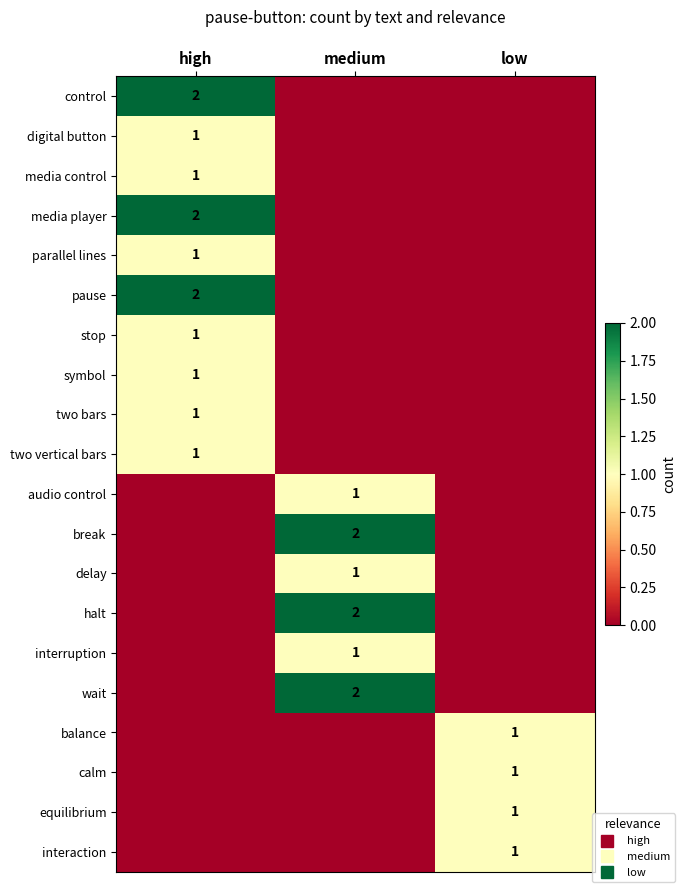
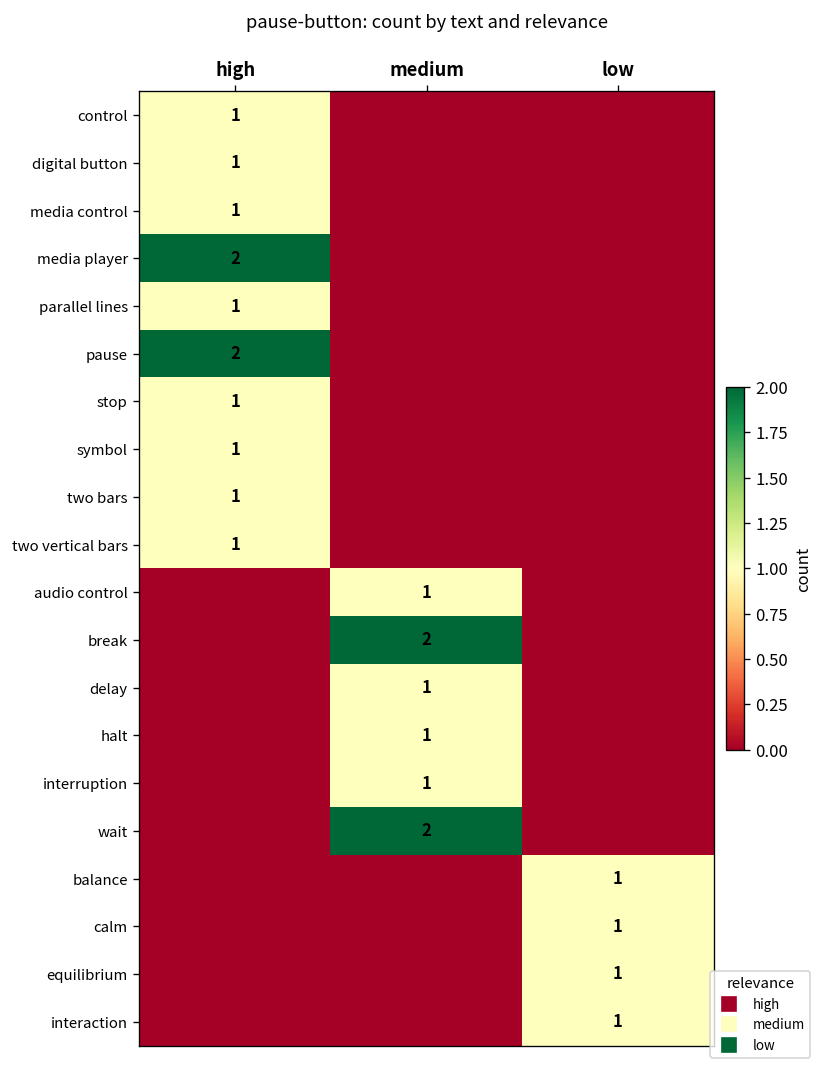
  {
    "control": {
-     "high": 2
+     "high": 1
    },
    "digital button": {
      "high": 1
    },
    "media control": {
      "high": 1
    },
    "media player": {
      "high": 2
    },
    "parallel lines": {
      "high": 1
    },
    "pause": {
      "high": 2
    },
    "stop": {
      "high": 1
    },
    "symbol": {
      "high": 1
    },
    "two bars": {
      "high": 1
    },
    "two vertical bars": {
      "high": 1
    },
    "audio control": {
      "medium": 1
    },
    "break": {
      "medium": 2
    },
    "delay": {
      "medium": 1
    },
    "halt": {
-     "medium": 2
+     "medium": 1
    },
    "interruption": {
      "medium": 1
    },
    "wait": {
      "medium": 2
    },
    "balance": {
      "low": 1
    },
    "calm": {
      "low": 1
    },
    "equilibrium": {
      "low": 1
    },
    "interaction": {
      "low": 1
    }
  }
